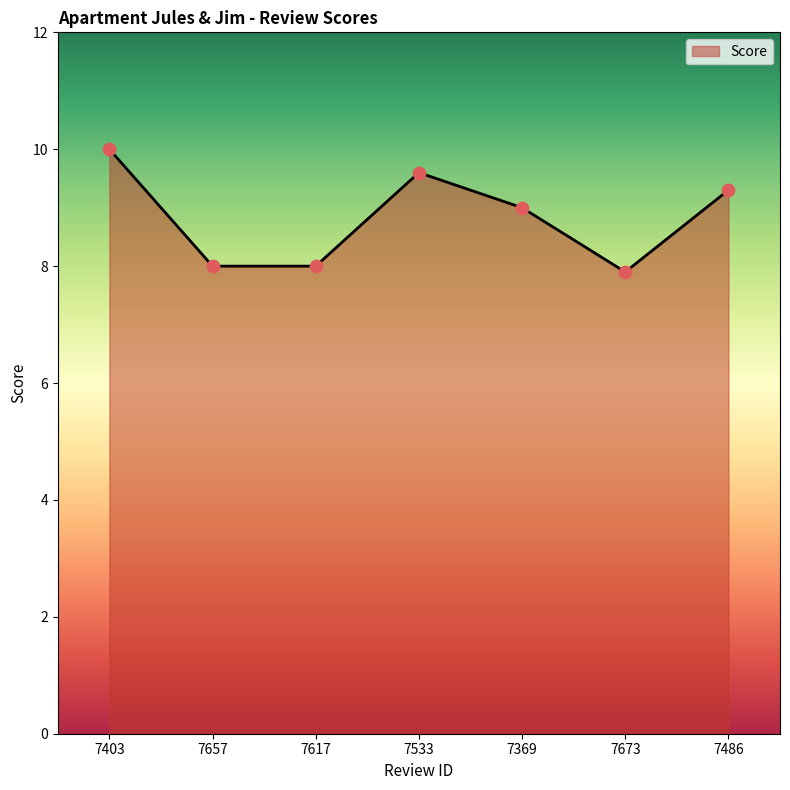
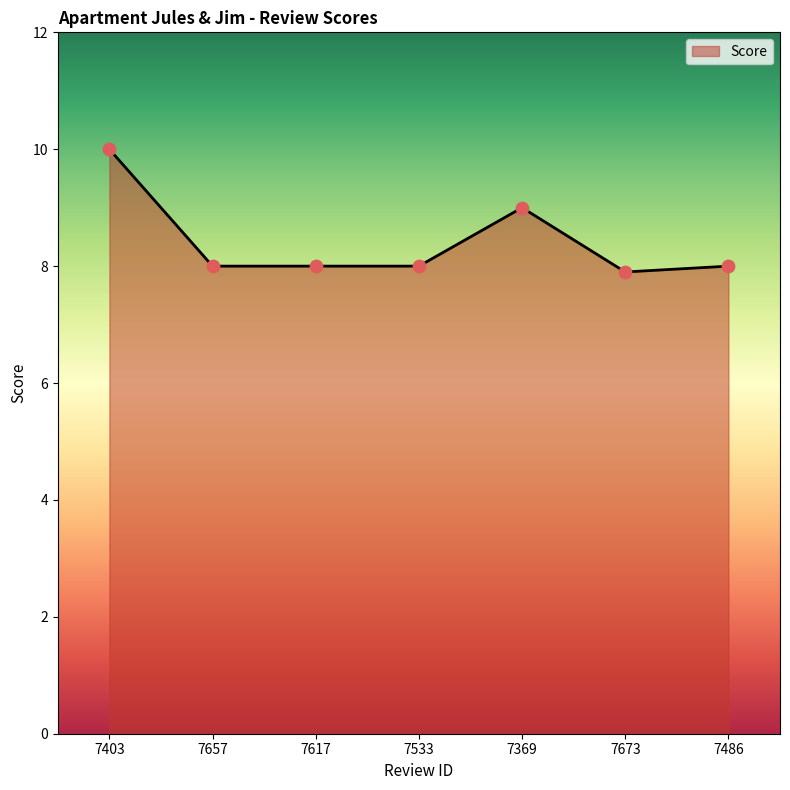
  {
    "7403": 10.0,
    "7657": 8.0,
    "7617": 8.0,
-   "7533": 9.6,
+   "7533": 8.0,
    "7369": 9.0,
    "7673": 7.9,
-   "7486": 9.3
+   "7486": 8.0
  }
